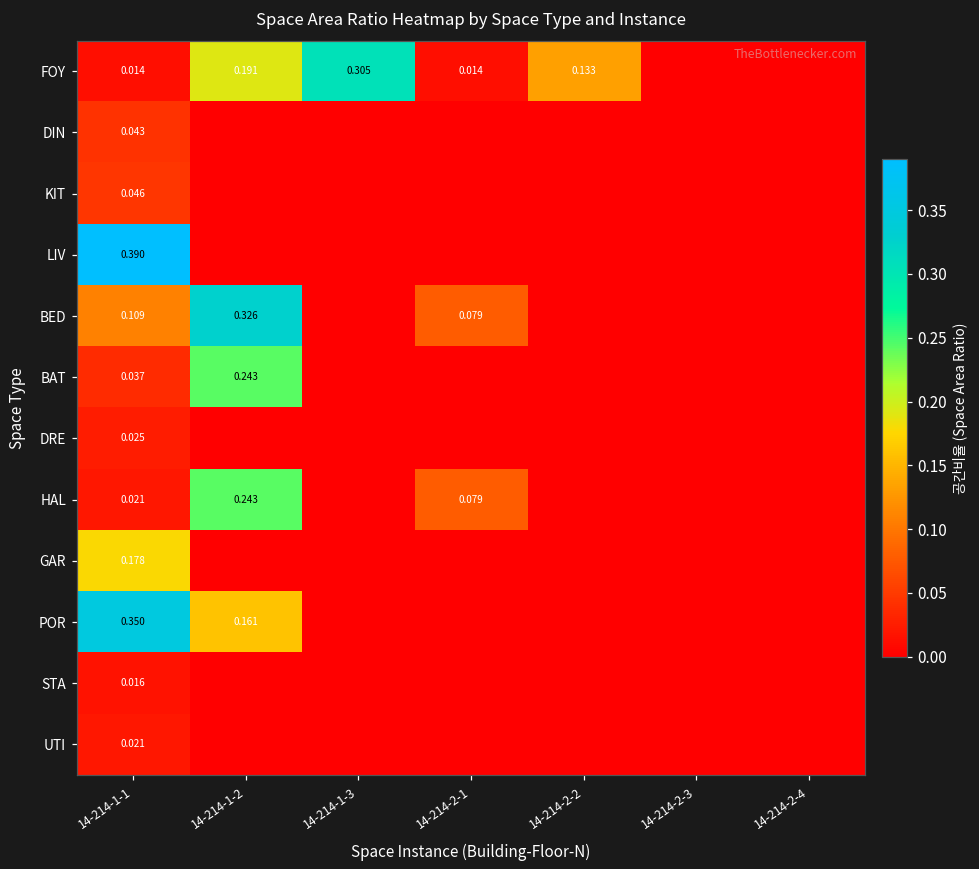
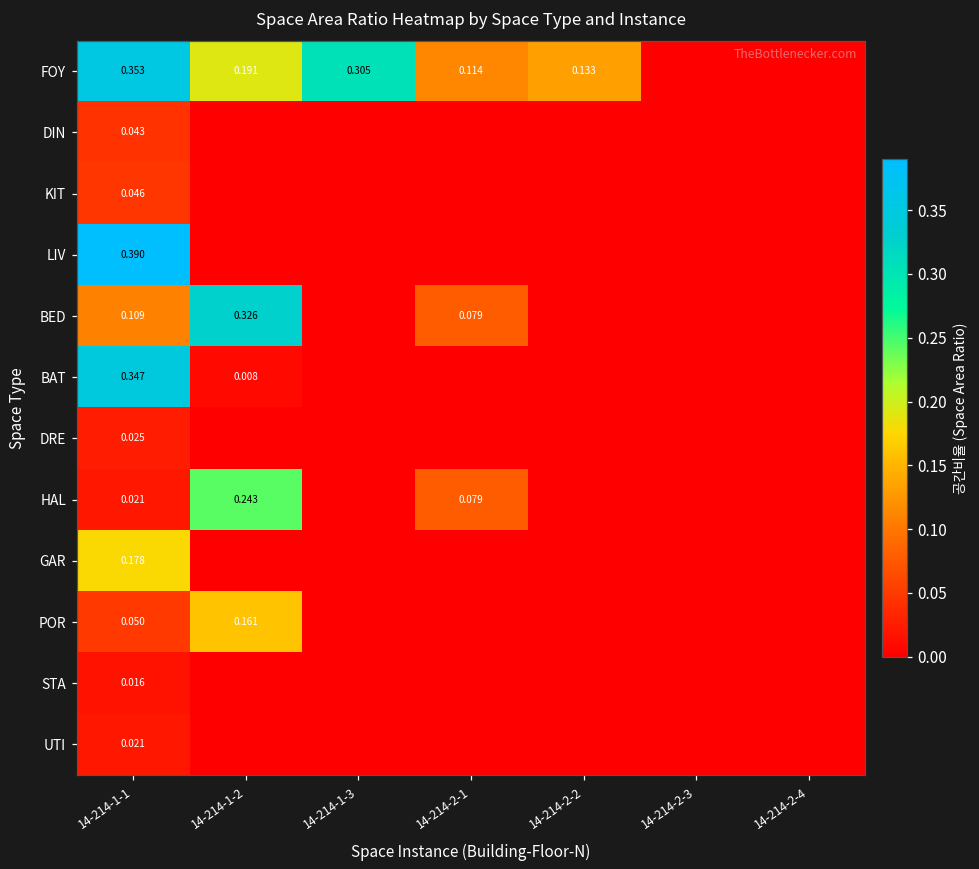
  {
    "FOY": {
-     "14-214-1-1": 0.014,
+     "14-214-1-1": 0.353,
      "14-214-1-2": 0.191,
      "14-214-1-3": 0.305,
-     "14-214-2-1": 0.014,
+     "14-214-2-1": 0.114,
      "14-214-2-2": 0.133
    },
    "DIN": {
      "14-214-1-1": 0.043
    },
    "KIT": {
      "14-214-1-1": 0.046
    },
    "LIV": {
      "14-214-1-1": 0.390
    },
    "BED": {
      "14-214-1-1": 0.109,
      "14-214-1-2": 0.326,
      "14-214-2-1": 0.079
    },
    "BAT": {
-     "14-214-1-1": 0.037,
-     "14-214-1-2": 0.243
+     "14-214-1-1": 0.347,
+     "14-214-1-2": 0.008
    },
    "DRE": {
      "14-214-1-1": 0.025
    },
    "HAL": {
      "14-214-1-1": 0.021,
      "14-214-1-2": 0.243,
      "14-214-2-1": 0.079
    },
    "GAR": {
      "14-214-1-1": 0.178
    },
    "POR": {
-     "14-214-1-1": 0.350,
+     "14-214-1-1": 0.050,
      "14-214-1-2": 0.161
    },
    "STA": {
      "14-214-1-1": 0.016
    },
    "UTI": {
      "14-214-1-1": 0.021
    }
  }
